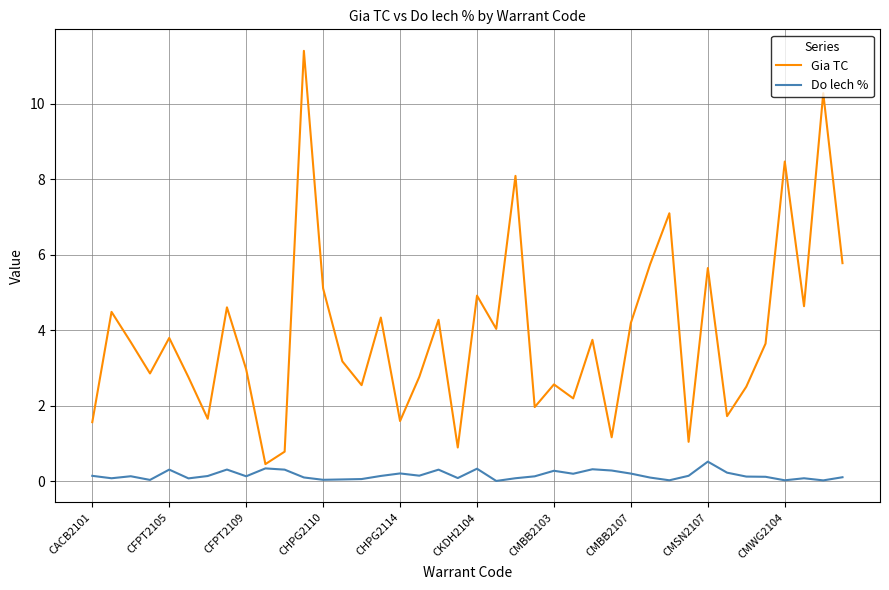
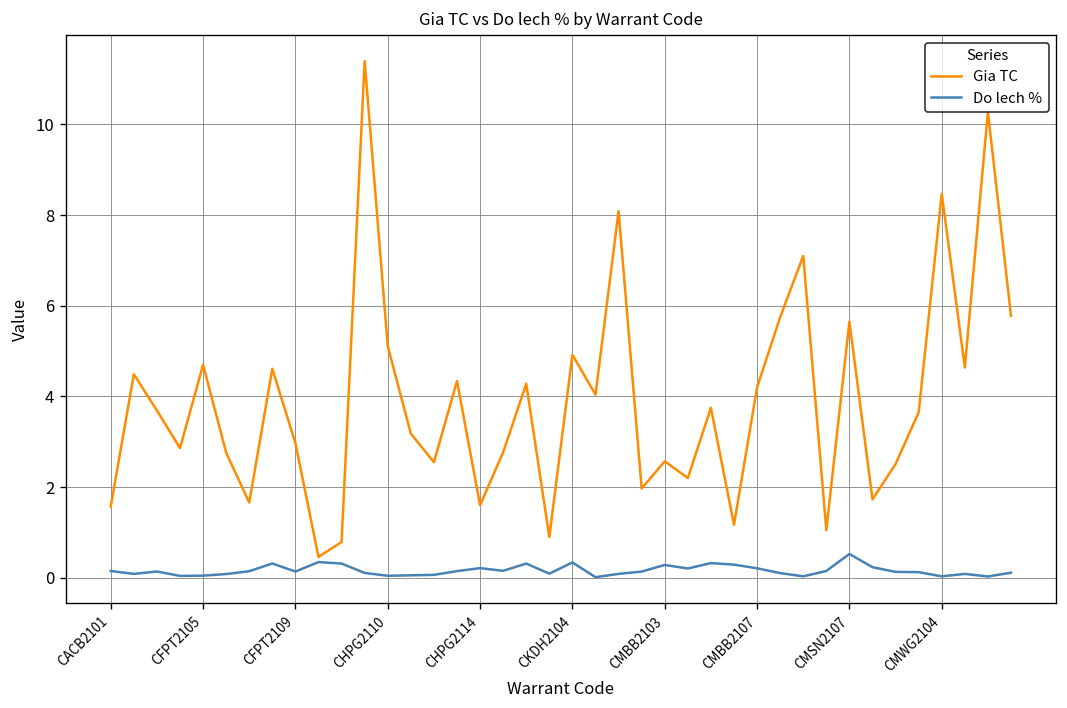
  {
    "Gia TC": {
      "CACB2101": 1.6,
-     "CFPT2105": 3.8,
+     "CFPT2105": 4.7,
      "CFPT2109": 3.0,
      "CHPG2110": 5.1,
      "CHPG2114": 1.6,
      "CKDH2104": 4.9,
      "CMBB2103": 2.6,
      "CMBB2107": 4.2,
      "CMSN2107": 5.7,
      "CMWG2104": 8.5
    },
    "Do lech %": {
      "CACB2101": 0.1,
-     "CFPT2105": 0.3,
+     "CFPT2105": 0.0,
      "CFPT2109": 0.1,
      "CHPG2110": 0.0,
      "CHPG2114": 0.2,
      "CKDH2104": 0.3,
      "CMBB2103": 0.3,
      "CMBB2107": 0.2,
      "CMSN2107": 0.5,
      "CMWG2104": 0.0
    }
  }
